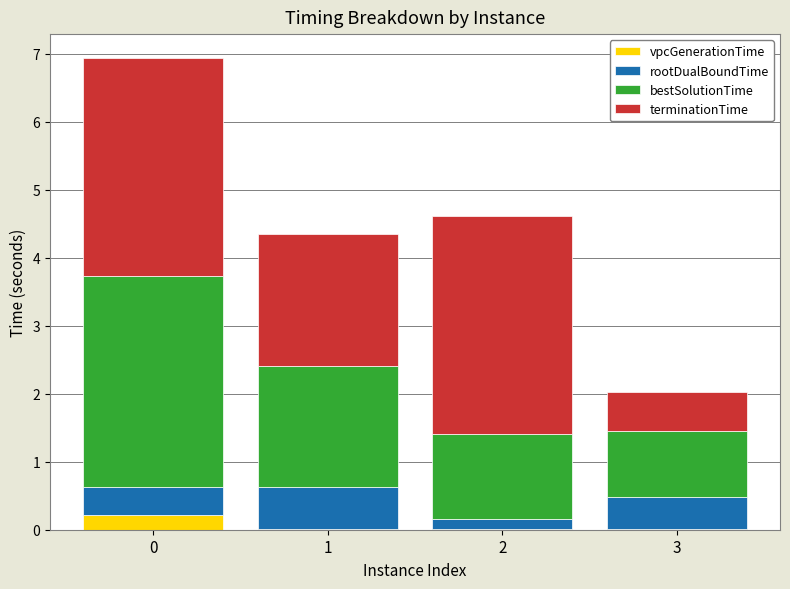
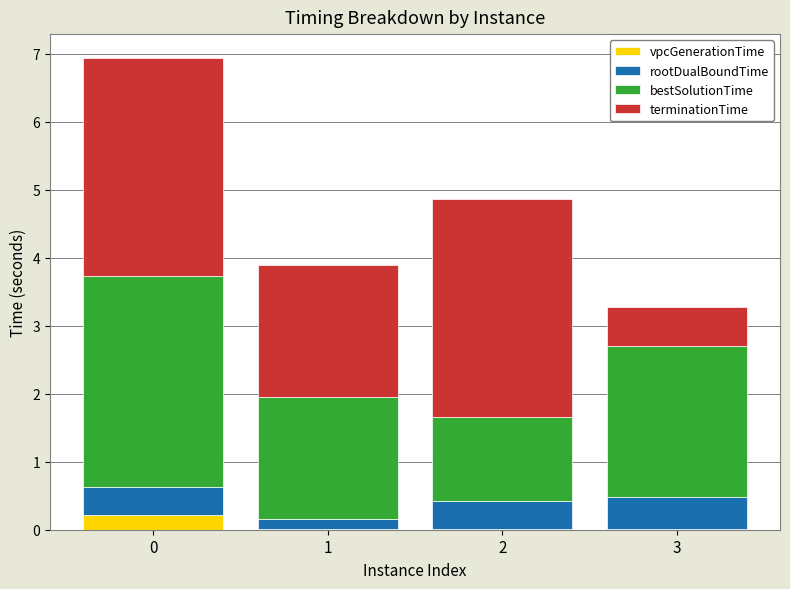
  {
    "vpcGenerationTime": {
      "0": 0.2
    },
    "rootDualBoundTime": {
      "0": 0.4,
-     "1": 0.6,
-     "2": 0.1,
+     "1": 0.2,
+     "2": 0.4,
      "3": 0.5
    },
    "bestSolutionTime": {
      "0": 3.1,
      "1": 1.8,
      "2": 1.2,
-     "3": 1.0
+     "3": 2.2
    },
    "terminationTime": {
      "0": 3.2,
      "1": 1.9,
      "2": 3.2,
      "3": 0.6
    }
  }
